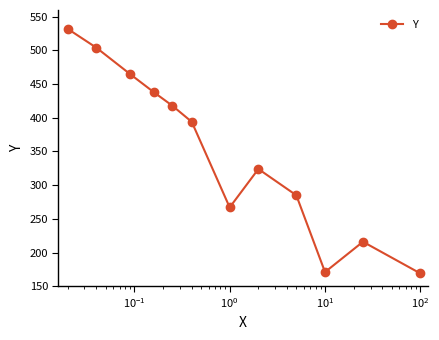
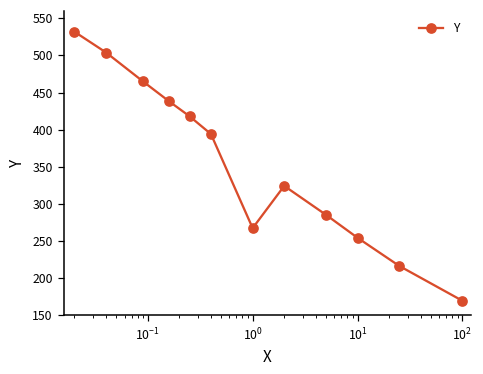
  {
    "10^0": 270,
-   "10^1": 170,
+   "10^1": 250,
    "10^2": 170
  }
